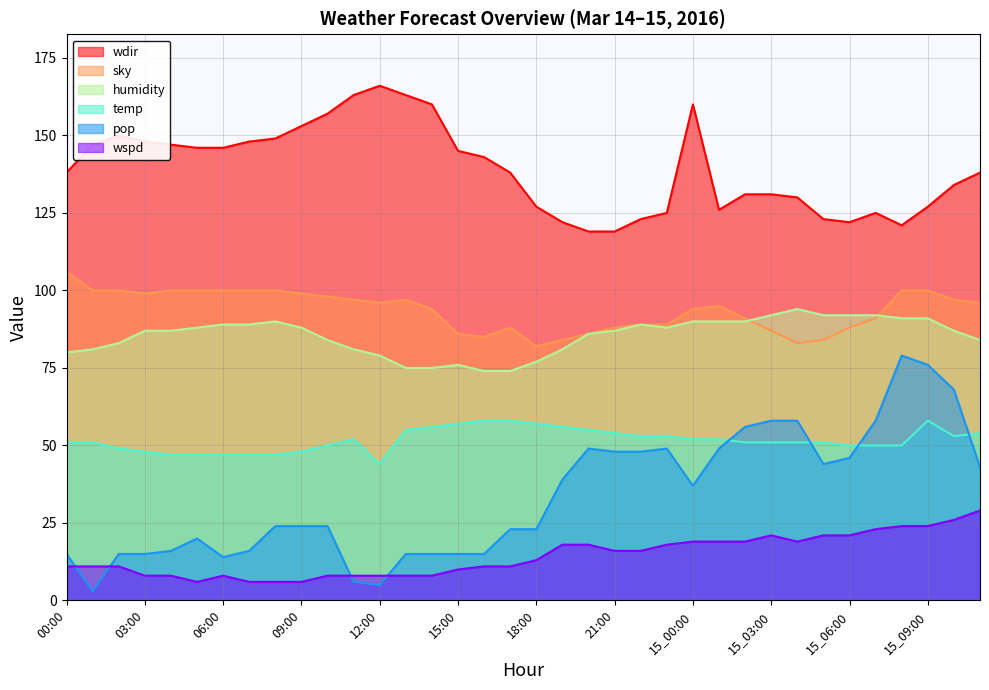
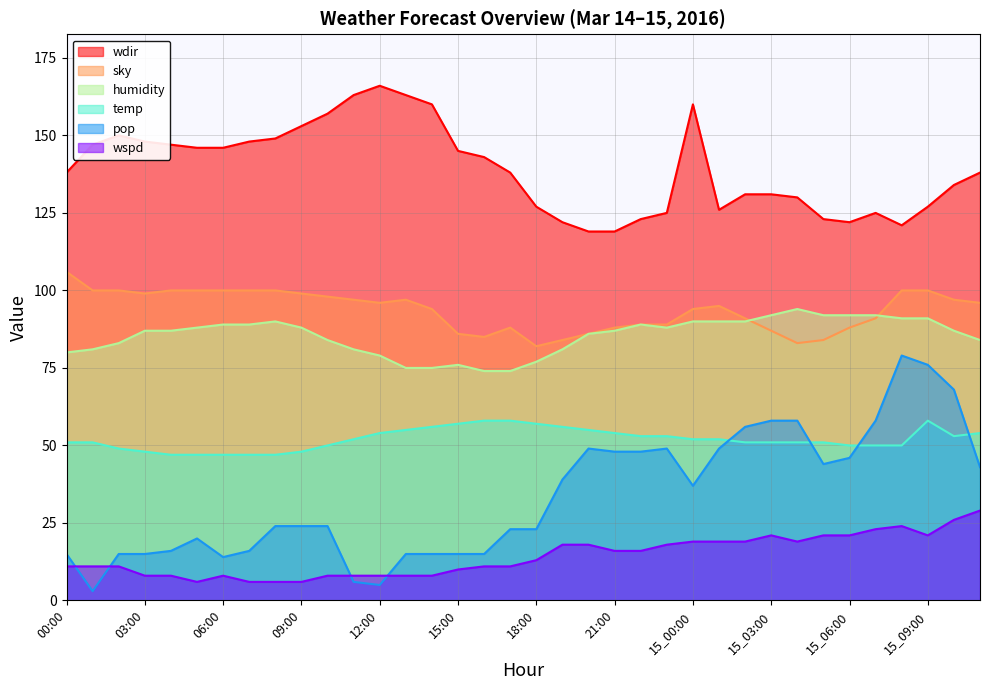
  {
    "wdir": {
      "00:00": 138,
      "06:00": 146,
      "09:00": 153,
      "12:00": 166,
      "15:00": 145,
      "18:00": 127,
      "21:00": 119,
      "15_00:00": 160,
      "15_03:00": 131,
      "15_06:00": 122,
      "15_09:00": 127
    },
    "sky": {
      "00:00": 106,
      "03:00": 99,
      "06:00": 100,
      "09:00": 99,
      "12:00": 96,
      "15:00": 86,
      "18:00": 82,
      "21:00": 88,
      "15_00:00": 94,
      "15_03:00": 87,
      "15_06:00": 88,
      "15_09:00": 100
    },
    "humidity": {
      "00:00": 80,
      "03:00": 87,
      "06:00": 89,
      "09:00": 88,
      "12:00": 79,
      "15:00": 76,
      "18:00": 77,
      "21:00": 87,
      "15_00:00": 90,
      "15_03:00": 92,
      "15_06:00": 92,
      "15_09:00": 91
    },
    "temp": {
      "00:00": 51,
      "03:00": 48,
      "06:00": 47,
      "09:00": 48,
-     "12:00": 44,
+     "12:00": 54,
      "15:00": 57,
      "18:00": 57,
      "21:00": 54,
      "15_00:00": 52,
      "15_03:00": 51,
      "15_06:00": 50,
      "15_09:00": 58
    },
    "pop": {
      "00:00": 15,
      "03:00": 15,
      "06:00": 14,
      "09:00": 24,
      "12:00": 5,
      "15:00": 15,
      "18:00": 23,
      "21:00": 48,
      "15_00:00": 37,
      "15_03:00": 58,
      "15_06:00": 46,
      "15_09:00": 76
    },
    "wspd": {
      "00:00": 11,
      "03:00": 8,
      "06:00": 8,
      "09:00": 6,
      "12:00": 8,
      "15:00": 10,
      "18:00": 13,
      "21:00": 16,
      "15_00:00": 19,
      "15_03:00": 21,
      "15_06:00": 21,
-     "15_09:00": 24
+     "15_09:00": 21
    }
  }
